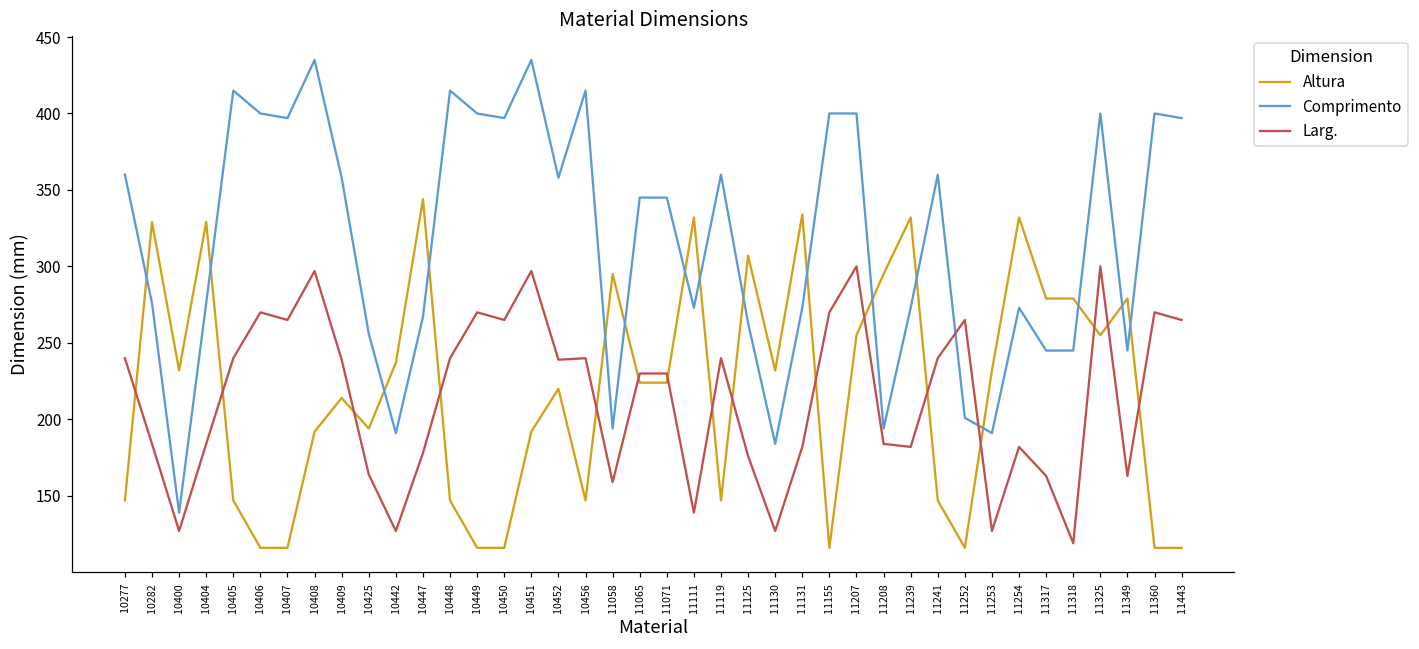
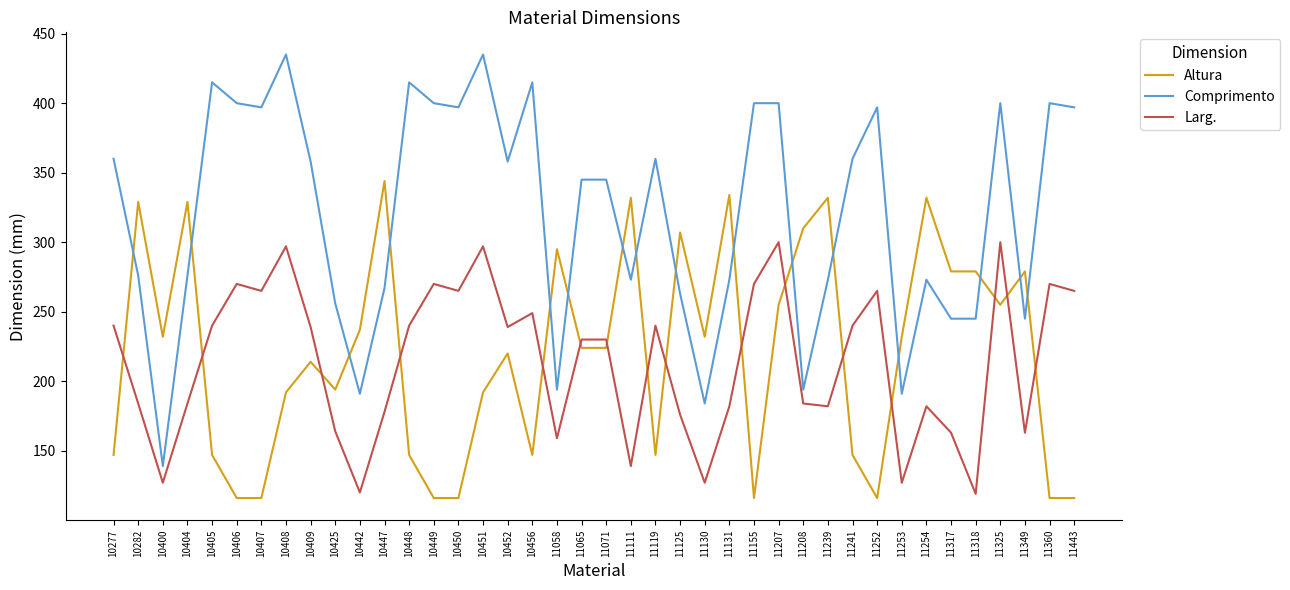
  {
    "Altura": {
      "10277": 147,
      "10282": 329,
      "10400": 232,
      "10404": 329,
      "10405": 147,
      "10406": 116,
      "10407": 116,
      "10408": 192,
      "10409": 214,
      "10425": 194,
      "10442": 237,
      "10447": 344,
      "10448": 147,
      "10449": 116,
      "10450": 116,
      "10451": 192,
      "10452": 220,
      "10456": 147,
      "11058": 295,
      "11065": 224,
      "11071": 224,
      "11111": 332,
      "11119": 147,
      "11125": 307,
      "11130": 232,
      "11131": 334,
      "11155": 116,
      "11207": 255,
-     "11208": 295,
+     "11208": 310,
      "11239": 332,
      "11241": 147,
      "11252": 116,
      "11253": 232,
      "11254": 332,
      "11317": 279,
      "11318": 279,
      "11325": 255,
      "11349": 279,
      "11360": 116,
      "11443": 116
    },
    "Comprimento": {
      "10277": 360,
      "10282": 276,
      "10400": 139,
      "10404": 276,
      "10405": 415,
      "10406": 400,
      "10407": 397,
      "10408": 435,
      "10409": 358,
      "10425": 256,
      "10442": 191,
      "10447": 267,
      "10448": 415,
      "10449": 400,
      "10450": 397,
      "10451": 435,
      "10452": 358,
      "10456": 415,
      "11058": 194,
      "11065": 345,
      "11071": 345,
      "11111": 273,
      "11119": 360,
      "11125": 263,
      "11130": 184,
      "11131": 273,
      "11155": 400,
      "11207": 400,
      "11208": 194,
      "11239": 273,
      "11241": 360,
-     "11252": 201,
+     "11252": 397,
      "11253": 191,
      "11254": 273,
      "11317": 245,
      "11318": 245,
      "11325": 400,
      "11349": 245,
      "11360": 400,
      "11443": 397
    },
    "Larg.": {
      "10277": 240,
      "10282": 184,
      "10400": 127,
      "10404": 184,
      "10405": 240,
      "10406": 270,
      "10407": 265,
      "10408": 297,
      "10409": 239,
      "10425": 164,
-     "10442": 127,
+     "10442": 120,
      "10447": 178,
      "10448": 240,
      "10449": 270,
      "10450": 265,
      "10451": 297,
      "10452": 239,
-     "10456": 240,
+     "10456": 249,
      "11058": 159,
      "11065": 230,
      "11071": 230,
      "11111": 139,
      "11119": 240,
      "11125": 176,
      "11130": 127,
      "11131": 182,
      "11155": 270,
      "11207": 300,
      "11208": 184,
      "11239": 182,
      "11241": 240,
      "11252": 265,
      "11253": 127,
      "11254": 182,
      "11317": 163,
      "11318": 119,
      "11325": 300,
      "11349": 163,
      "11360": 270,
      "11443": 265
    }
  }
